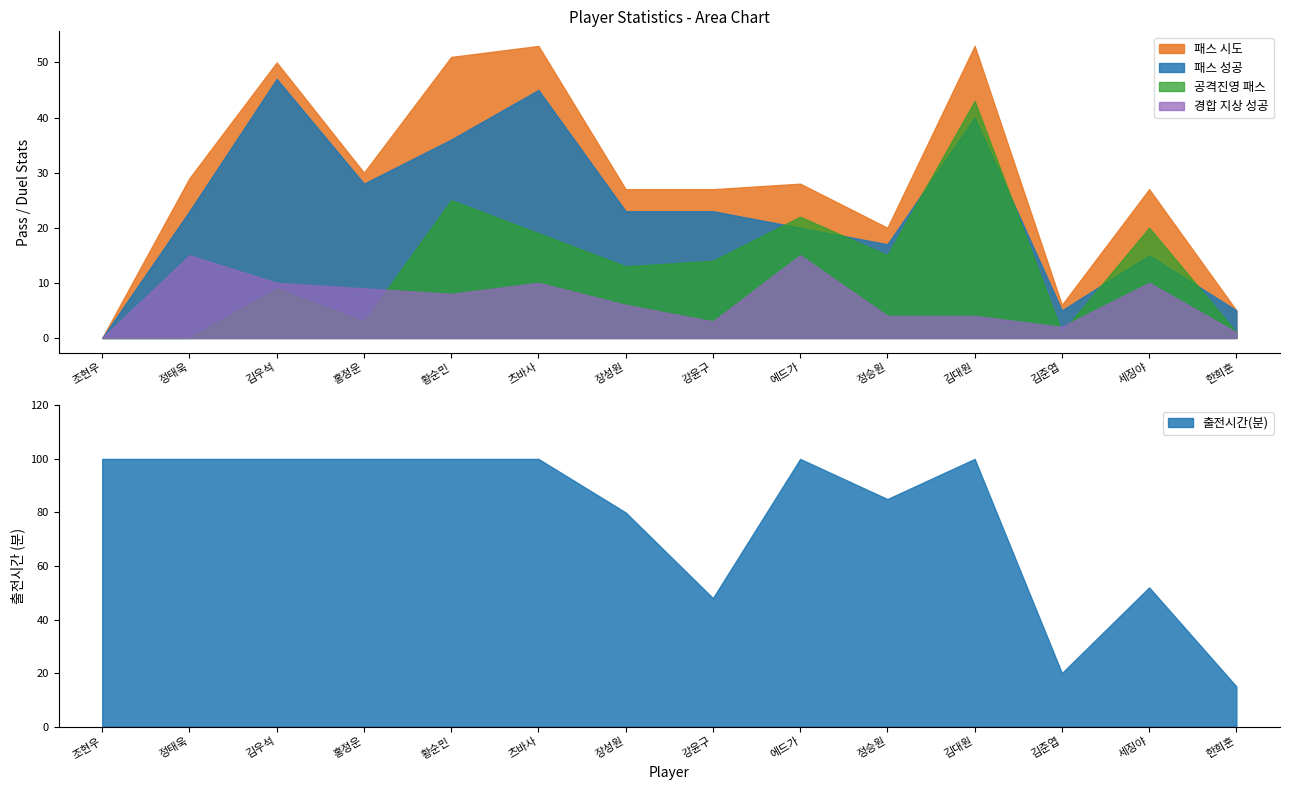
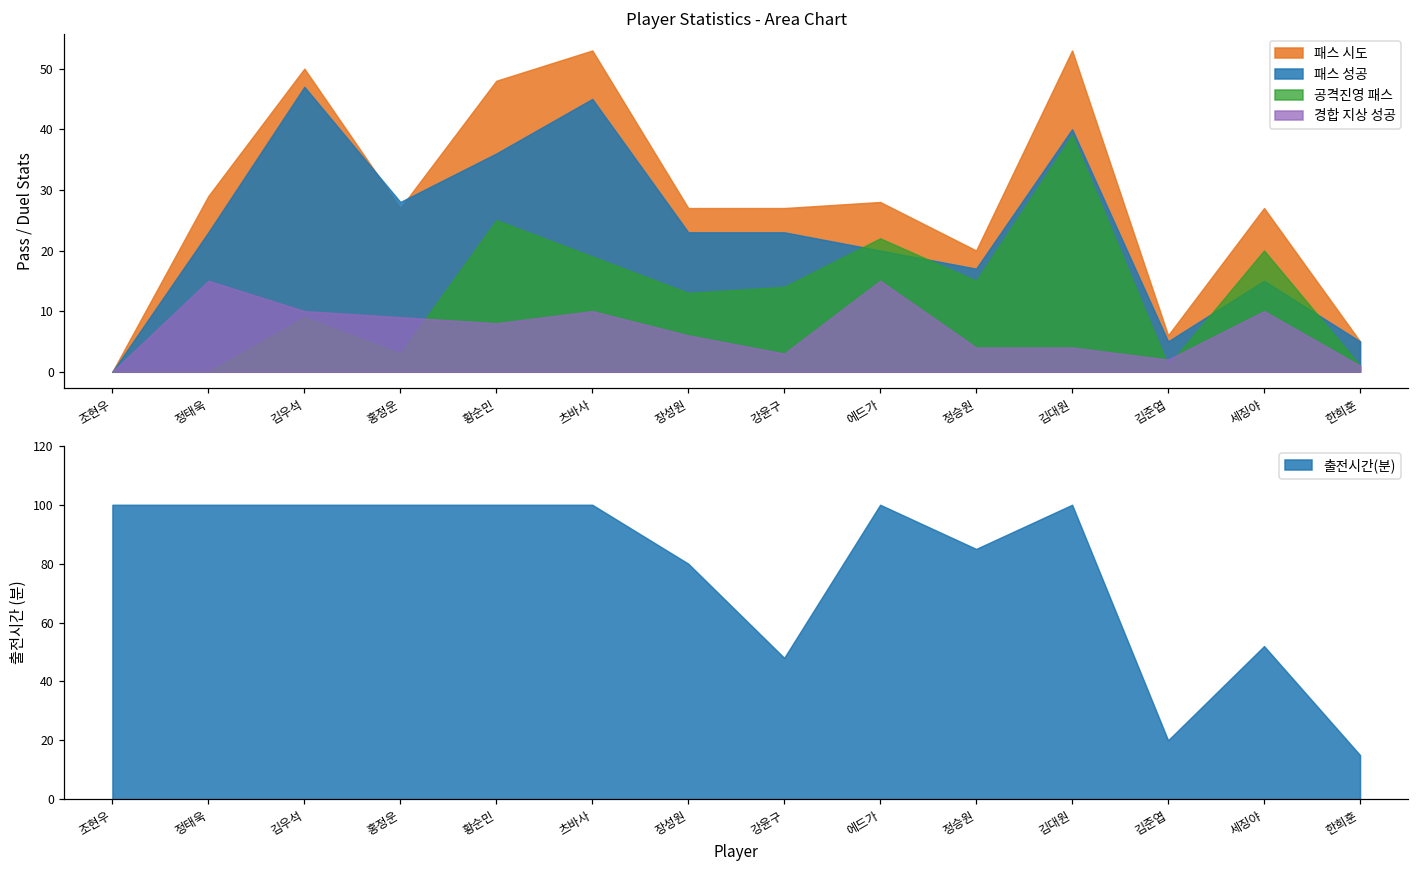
  {
    "Player Statistics - Area Chart": {
      "패스 시도": {
        "정태욱": 29,
        "김우석": 50,
-       "홍정운": 30,
-       "황순민": 51,
+       "홍정운": 27,
+       "황순민": 48,
        "츠바사": 53,
        "장성원": 27,
        "강윤구": 27,
        "에드가": 28,
        "정승원": 20,
        "김대원": 53,
        "김준엽": 6,
        "세징야": 27
      },
      "패스 성공": {
        "정태욱": 23,
        "김우석": 47,
        "홍정운": 28,
        "황순민": 36,
        "츠바사": 45,
        "장성원": 23,
        "강윤구": 23,
        "에드가": 20,
        "정승원": 17,
        "김대원": 40,
        "김준엽": 5,
        "세징야": 15
      },
      "공격진영 패스": {
        "정태욱": 0,
        "김우석": 9,
        "홍정운": 3,
        "황순민": 25,
        "츠바사": 19,
        "장성원": 13,
        "강윤구": 14,
        "에드가": 22,
        "정승원": 15,
-       "김대원": 43,
+       "김대원": 39,
        "김준엽": 1,
        "세징야": 20
      },
      "경합 지상 성공": {
        "정태욱": 15,
        "김우석": 10,
        "홍정운": 9,
        "황순민": 8,
        "츠바사": 10,
        "장성원": 6,
        "강윤구": 3,
        "에드가": 15,
        "정승원": 4,
        "김대원": 4,
        "김준엽": 2,
        "세징야": 10
      }
    }
  }
